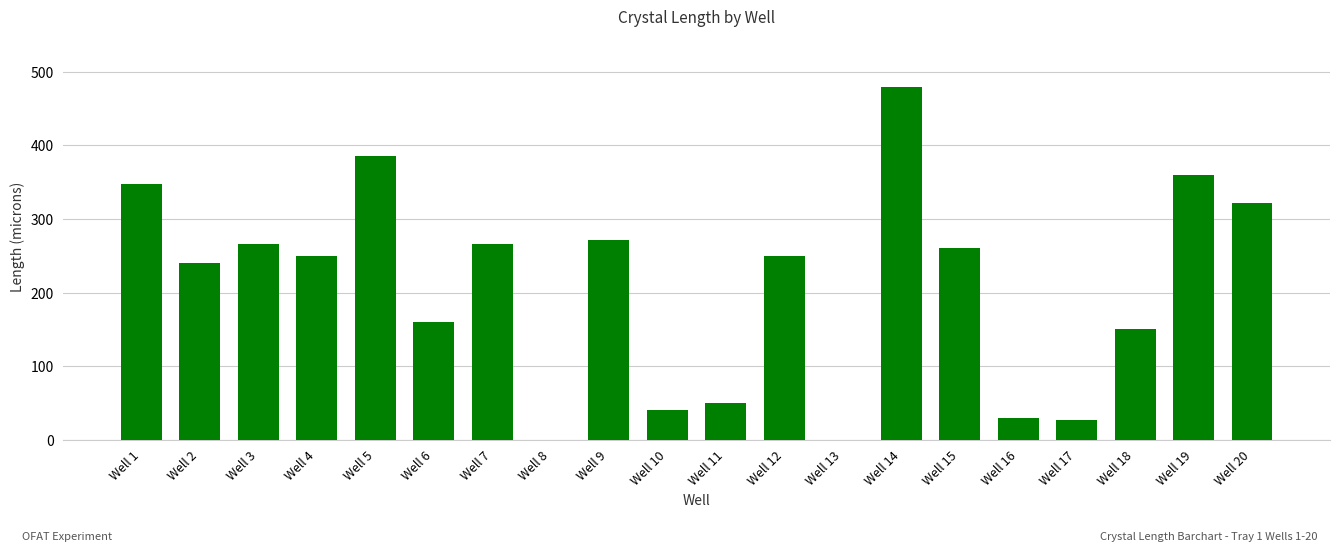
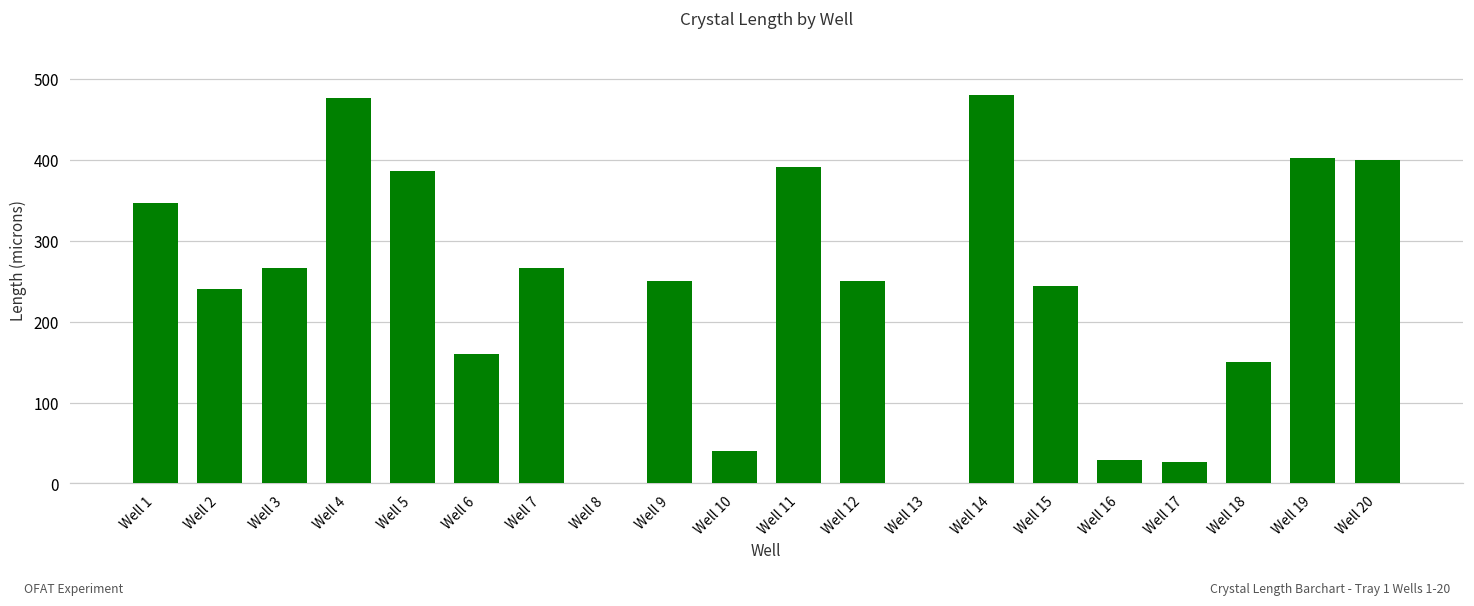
  {
    "Well 1": 350,
    "Well 2": 240,
    "Well 3": 270,
-   "Well 4": 250,
+   "Well 4": 480,
    "Well 5": 390,
    "Well 6": 160,
    "Well 7": 270,
    "Well 8": 0,
-   "Well 9": 270,
+   "Well 9": 250,
    "Well 10": 40,
-   "Well 11": 50,
+   "Well 11": 390,
    "Well 12": 250,
    "Well 13": 0,
    "Well 14": 480,
-   "Well 15": 260,
+   "Well 15": 240,
    "Well 16": 30,
    "Well 17": 30,
    "Well 18": 150,
-   "Well 19": 360,
-   "Well 20": 320
+   "Well 19": 400,
+   "Well 20": 400
  }
